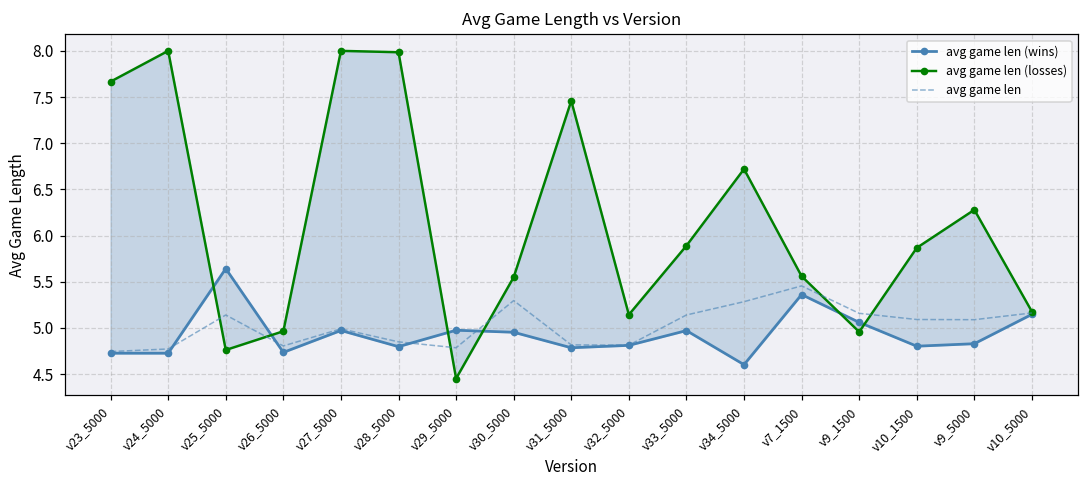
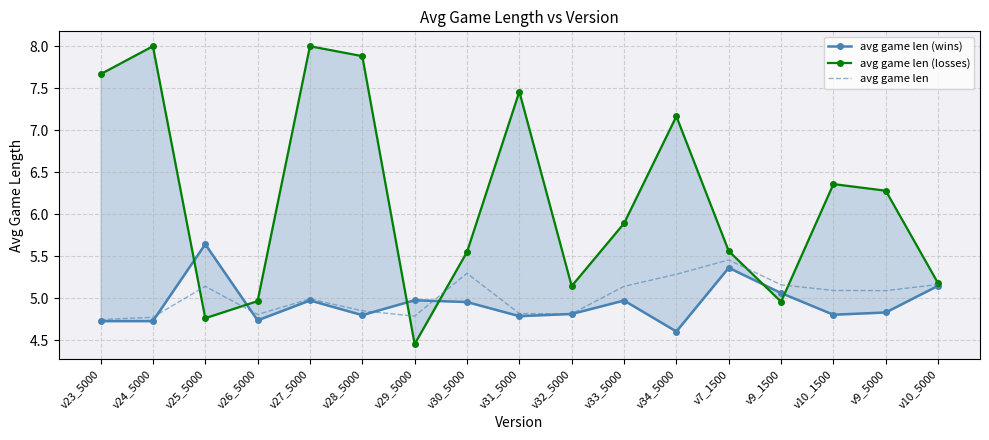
  {
    "avg game len (losses)": {
      "v25_5000": 4.8,
-     "v28_5000": 8.0,
+     "v28_5000": 7.9,
      "v29_5000": 4.5,
-     "v34_5000": 6.7,
+     "v34_5000": 7.2,
      "v9_1500": 5.0,
-     "v10_1500": 5.9
+     "v10_1500": 6.4
    }
  }
